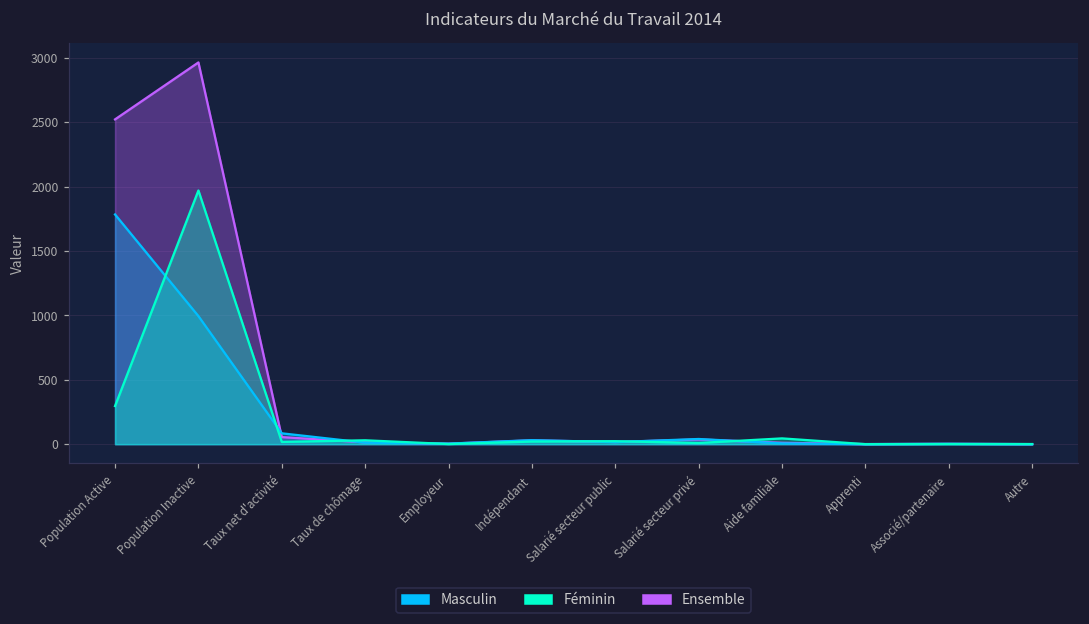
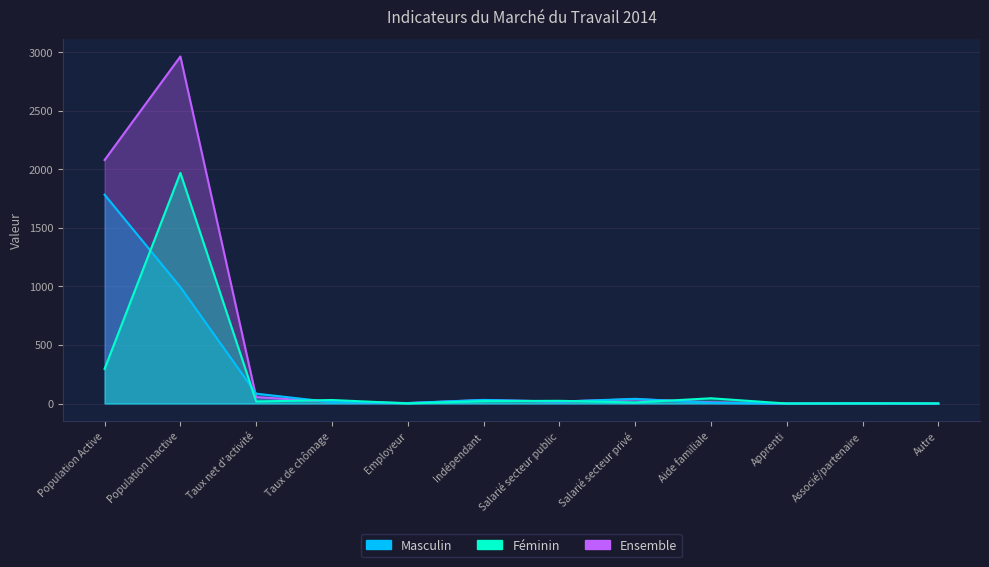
  {
    "Ensemble": {
-     "Population Active": 2520,
+     "Population Active": 2080,
      "Population Inactive": 2960,
      "Taux net d'activité": 50
    }
  }
